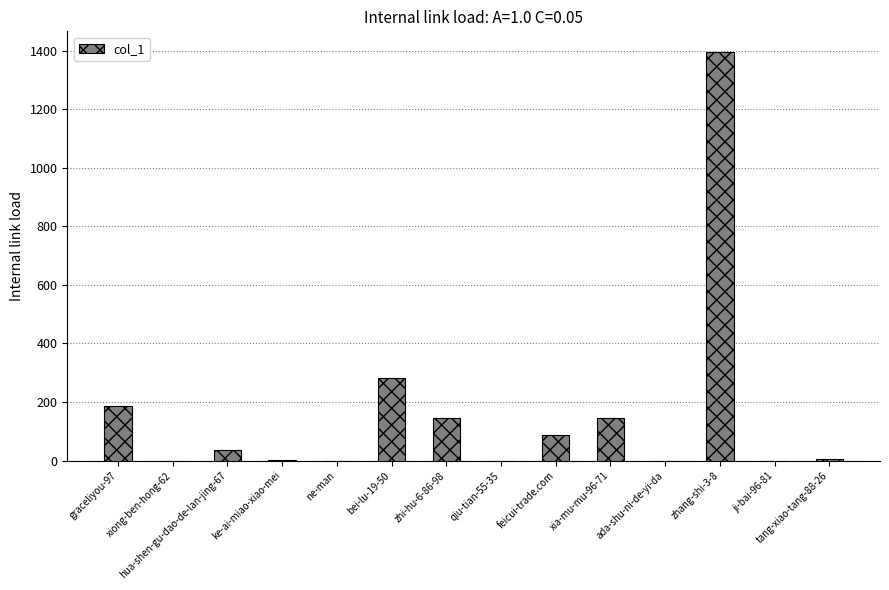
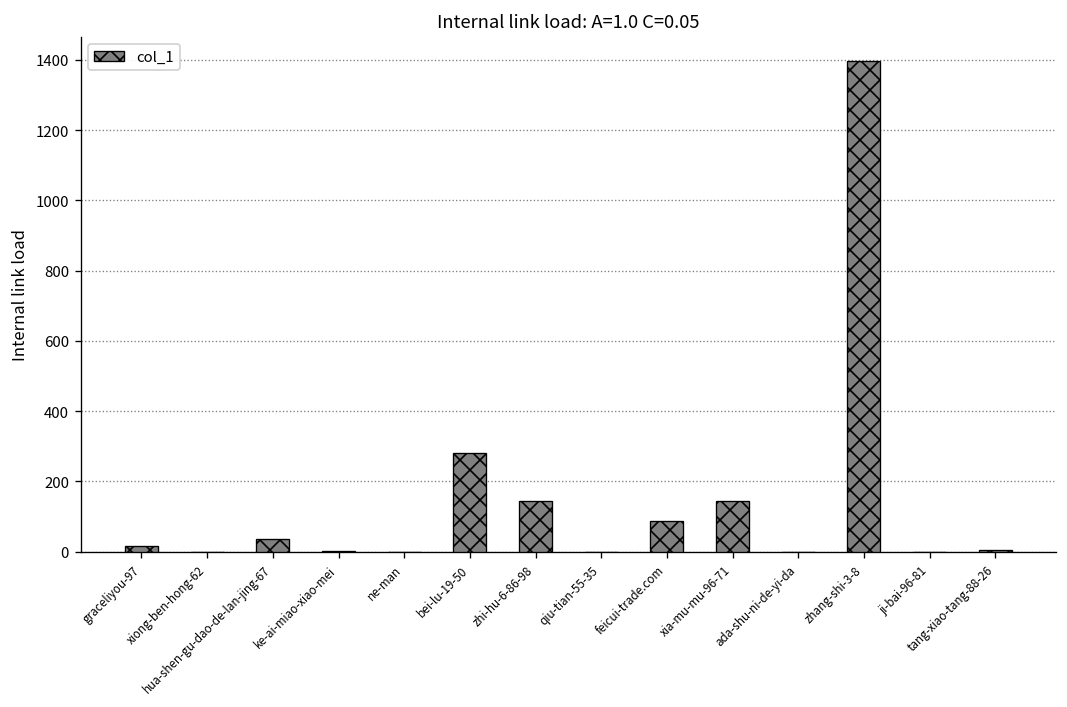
  {
-   "graceliyou-97": 190,
+   "graceliyou-97": 20,
    "xiong-ben-hong-62": 0,
    "hua-shen-gu-dao-de-lan-jing-67": 40,
    "ne-man": 0,
    "bei-lu-19-50": 280,
    "zhi-hu-6-86-98": 140,
    "qiu-tian-55-35": 0,
    "feicui-trade.com": 90,
    "xia-mu-mu-96-71": 150,
    "ada-shu-ni-de-yi-da": 0,
    "zhang-shi-3-8": 1400,
    "ji-bai-96-81": 0
  }
